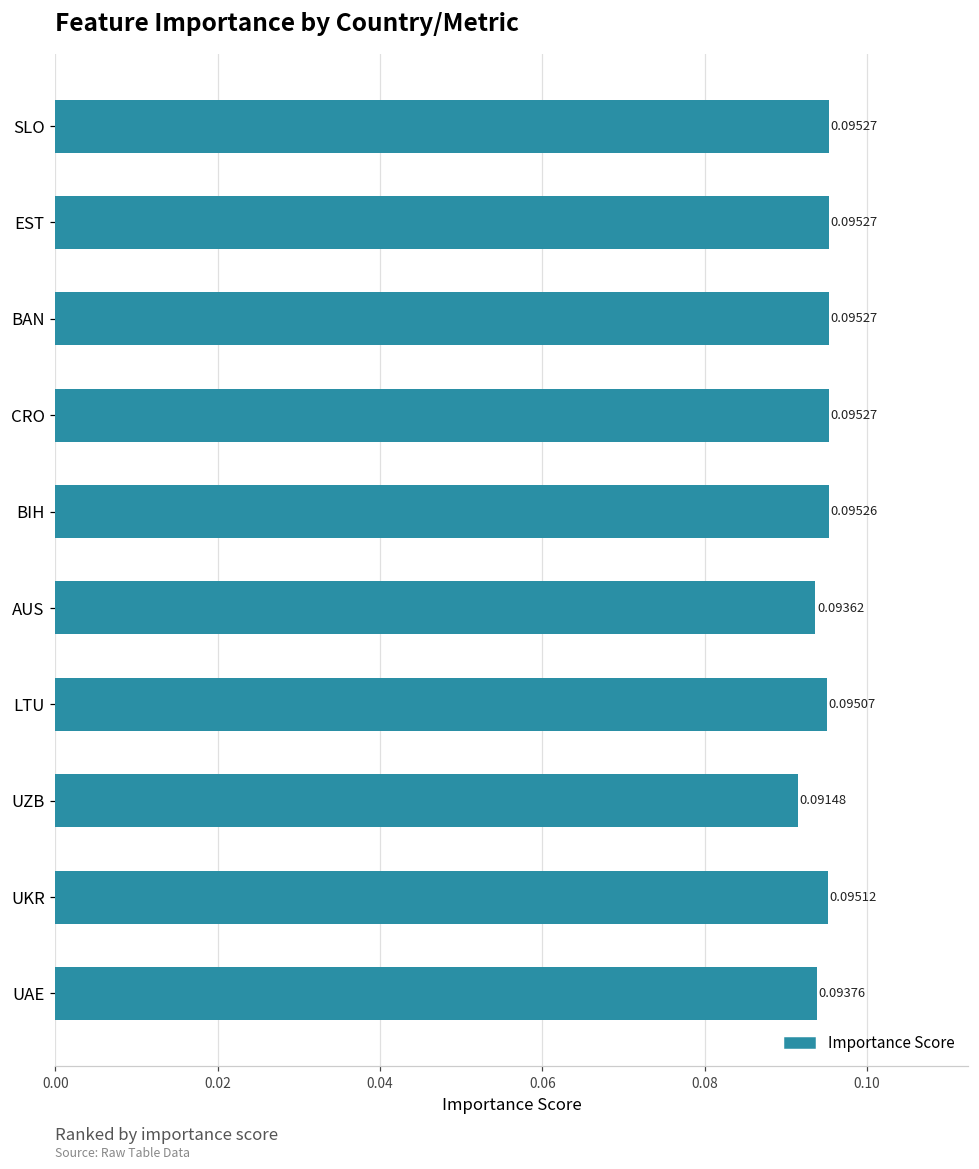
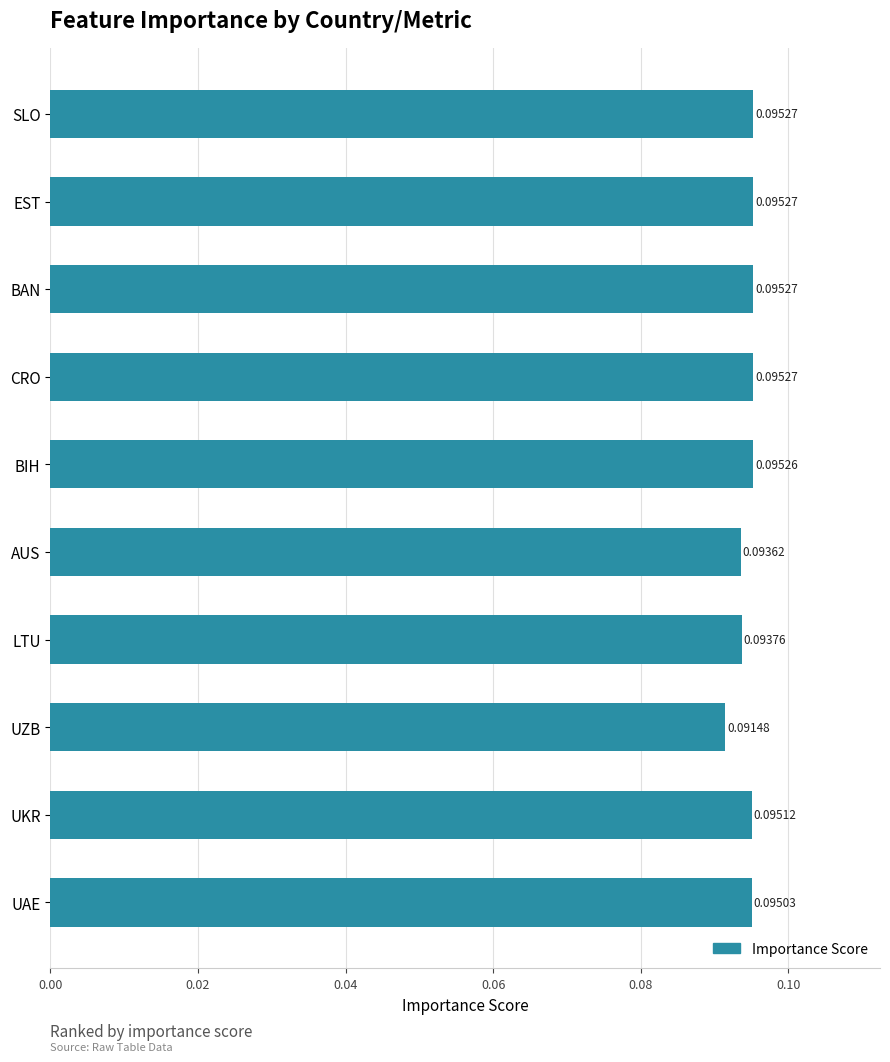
  {
    "SLO": 0.09527,
    "EST": 0.09527,
    "BAN": 0.09527,
    "CRO": 0.09527,
    "BIH": 0.09526,
    "AUS": 0.09362,
-   "LTU": 0.09507,
+   "LTU": 0.09376,
    "UZB": 0.09148,
    "UKR": 0.09512,
-   "UAE": 0.09376
+   "UAE": 0.09503
  }
